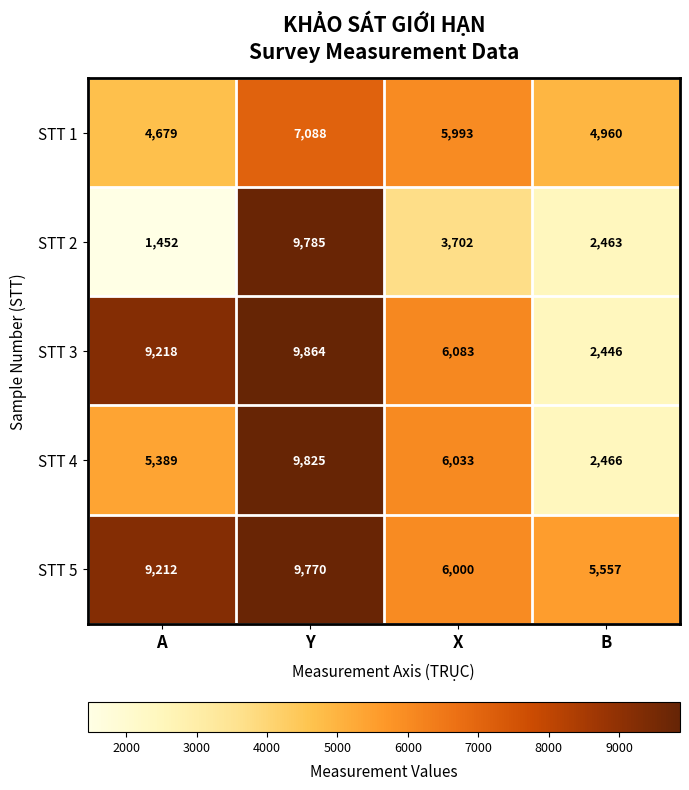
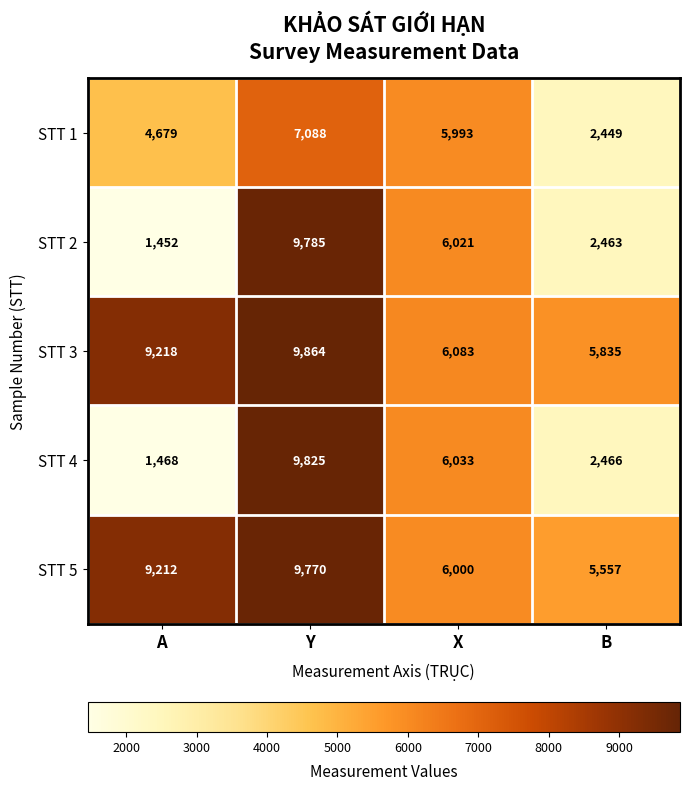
  {
    "STT 1": {
      "A": "4,679",
      "Y": "7,088",
      "X": "5,993",
-     "B": "4,960"
+     "B": "2,449"
    },
    "STT 2": {
      "A": "1,452",
      "Y": "9,785",
-     "X": "3,702",
+     "X": "6,021",
      "B": "2,463"
    },
    "STT 3": {
      "A": "9,218",
      "Y": "9,864",
      "X": "6,083",
-     "B": "2,446"
+     "B": "5,835"
    },
    "STT 4": {
-     "A": "5,389",
+     "A": "1,468",
      "Y": "9,825",
      "X": "6,033",
      "B": "2,466"
    },
    "STT 5": {
      "A": "9,212",
      "Y": "9,770",
      "X": "6,000",
      "B": "5,557"
    }
  }
